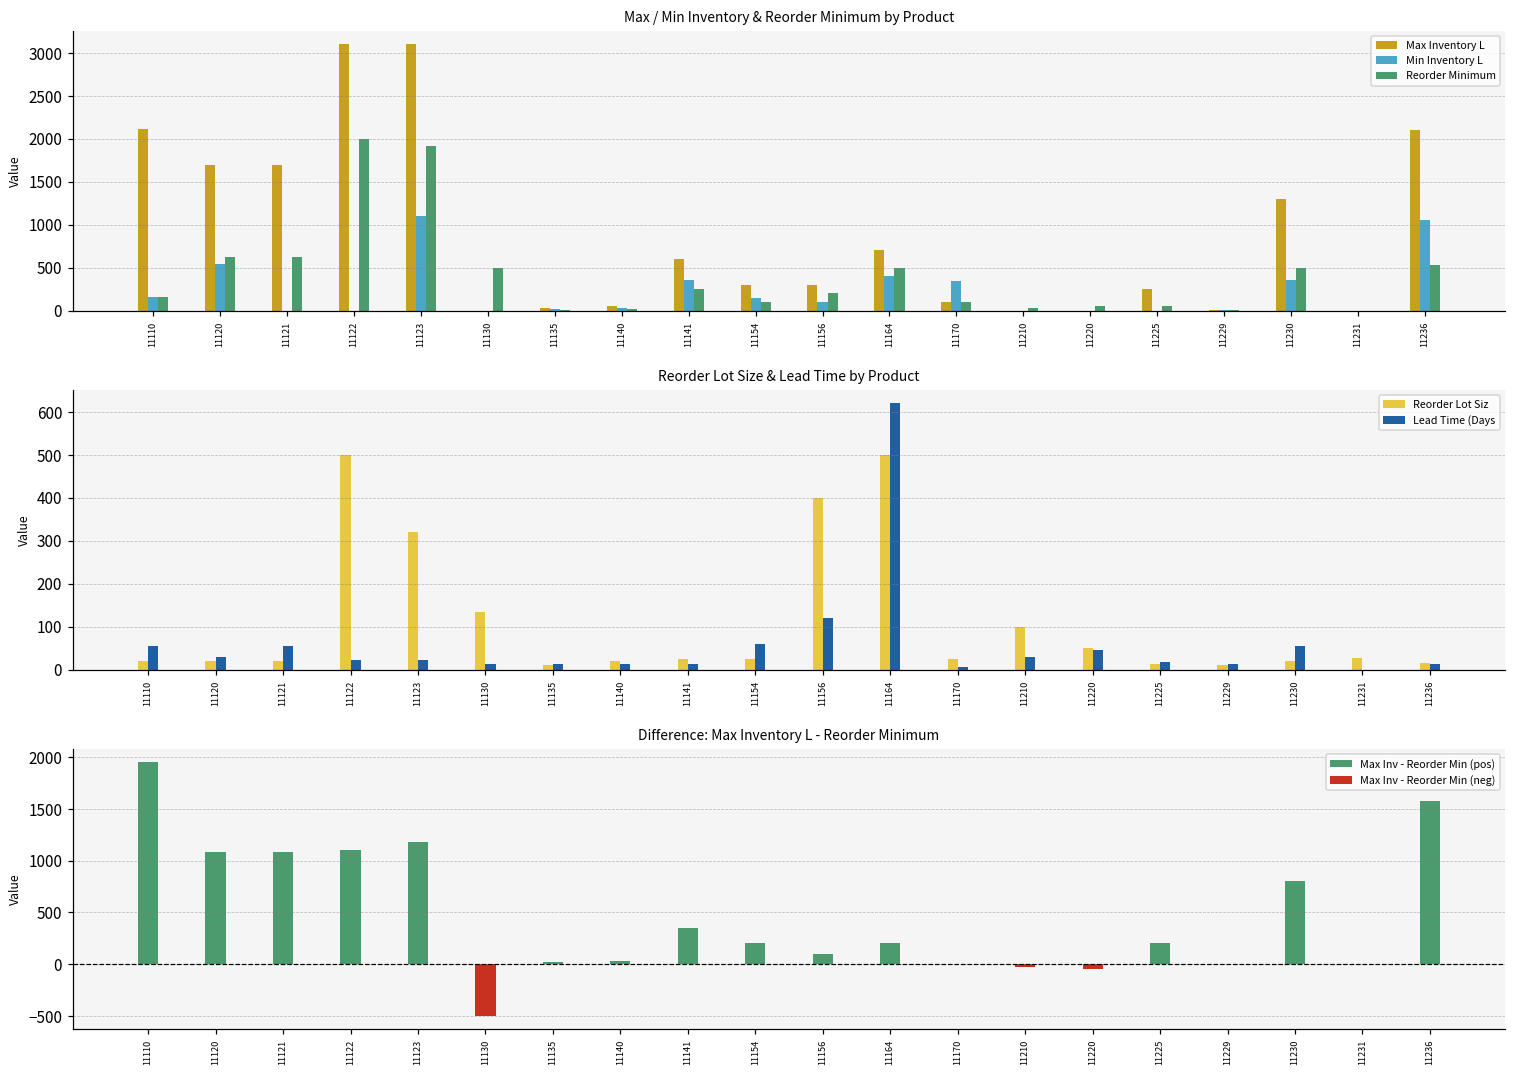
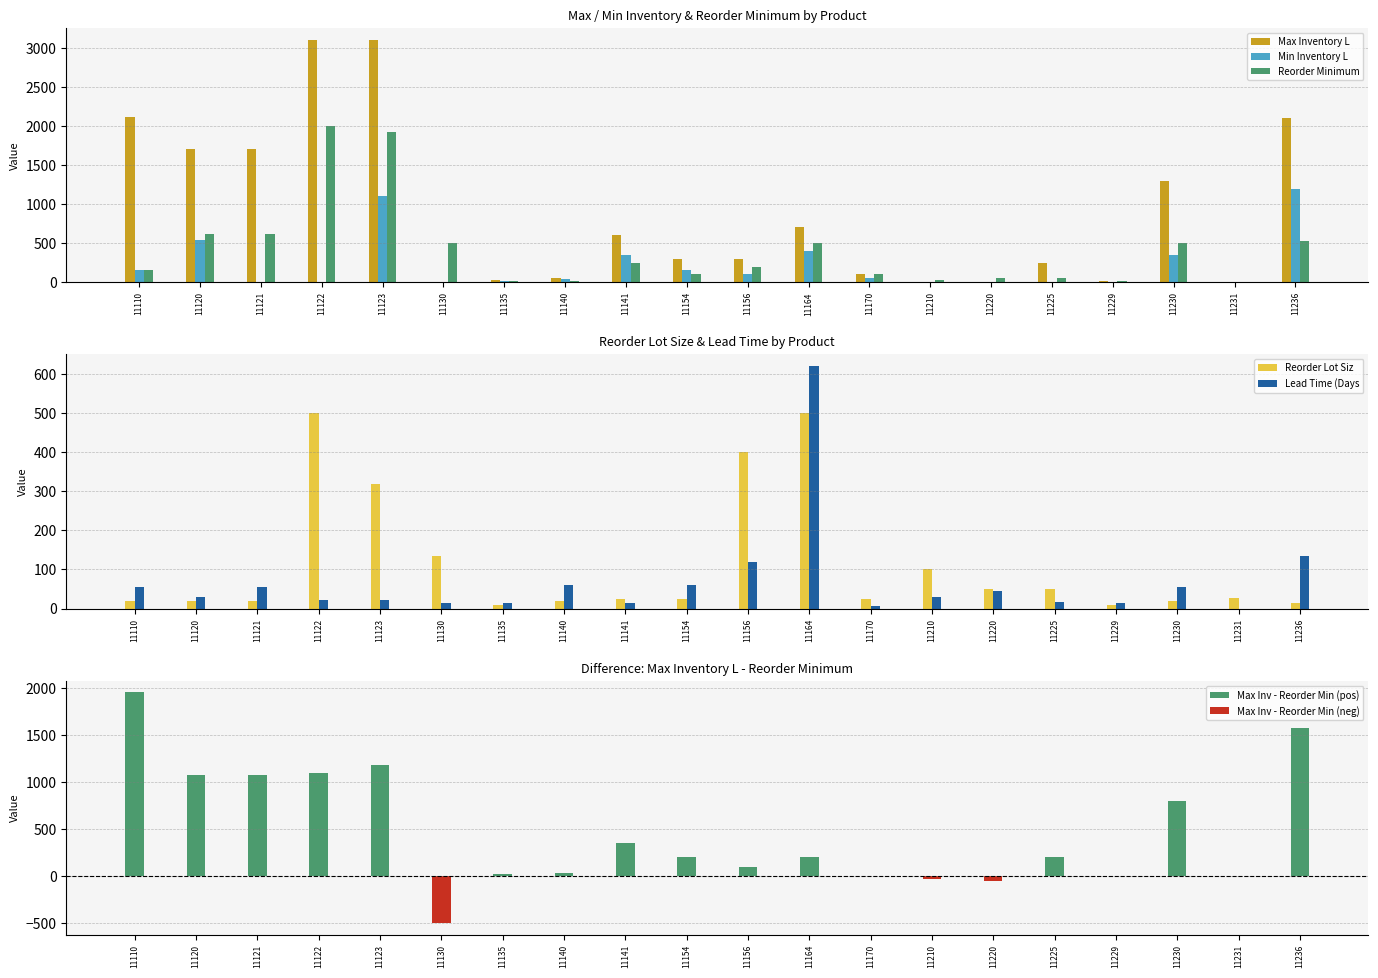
  {
    "Max / Min Inventory & Reorder Minimum by Product": {
      "Max Inventory L": {
        "11110": 2100,
        "11120": 1700,
        "11121": 1700,
        "11122": 3100,
        "11123": 3100,
        "11130": 0,
        "11140": 100,
        "11141": 600,
        "11154": 300,
        "11156": 300,
        "11164": 700,
        "11170": 100,
        "11210": 0,
        "11220": 0,
        "11225": 300,
        "11230": 1300,
        "11231": 0,
        "11236": 2100
      },
      "Min Inventory L": {
        "11110": 200,
        "11120": 500,
        "11121": 0,
        "11122": 0,
        "11123": 1100,
        "11130": 0,
        "11140": 0,
        "11141": 400,
        "11154": 200,
        "11156": 100,
        "11164": 400,
-       "11170": 300,
+       "11170": 100,
        "11210": 0,
        "11220": 0,
        "11225": 0,
        "11230": 400,
        "11231": 0,
-       "11236": 1100
+       "11236": 1200
      },
      "Reorder Minimum": {
        "11110": 200,
        "11120": 600,
        "11121": 600,
        "11122": 2000,
        "11123": 1900,
        "11130": 500,
        "11141": 300,
        "11154": 100,
        "11156": 200,
        "11164": 500,
        "11170": 100,
        "11220": 100,
        "11225": 100,
        "11230": 500,
        "11231": 0,
        "11236": 500
      }
    },
    "Reorder Lot Size & Lead Time by Product": {
      "Reorder Lot Siz": {
        "11110": 20,
        "11120": 20,
        "11121": 20,
        "11122": 500,
        "11123": 320,
        "11130": 130,
        "11135": 10,
        "11140": 20,
        "11141": 30,
        "11154": 30,
        "11156": 400,
        "11164": 500,
        "11170": 30,
        "11210": 100,
        "11220": 50,
-       "11225": 10,
+       "11225": 50,
        "11229": 10,
        "11230": 20,
        "11231": 30,
        "11236": 20
      },
      "Lead Time (Days": {
        "11110": 60,
        "11120": 30,
        "11121": 60,
        "11122": 20,
        "11123": 20,
        "11130": 10,
        "11135": 10,
-       "11140": 10,
+       "11140": 60,
        "11141": 10,
        "11154": 60,
        "11156": 120,
        "11164": 620,
        "11170": 10,
        "11210": 30,
        "11220": 50,
        "11225": 20,
        "11229": 10,
        "11230": 60,
        "11231": 0,
-       "11236": 10
+       "11236": 140
      }
    },
    "Difference: Max Inventory L - Reorder Minimum": {
      "Max Inv - Reorder Min (pos)": {
        "11110": 2000,
        "11120": 1100,
        "11121": 1100,
        "11122": 1100,
        "11123": 1200,
        "11130": 0,
        "11140": 0,
        "11141": 400,
        "11154": 200,
        "11156": 100,
        "11164": 200,
        "11170": 0,
        "11210": 0,
        "11220": 0,
        "11225": 200,
        "11229": 0,
        "11230": 800,
        "11231": 0,
        "11236": 1600
      },
      "Max Inv - Reorder Min (neg)": {
        "11110": 0,
        "11120": 0,
        "11121": 0,
        "11122": 0,
        "11123": 0,
        "11130": -500,
        "11135": 0,
        "11140": 0,
        "11141": 0,
        "11154": 0,
        "11156": 0,
        "11164": 0,
        "11170": 0,
        "11220": -100,
        "11225": 0,
        "11229": 0,
        "11230": 0,
        "11231": 0,
        "11236": 0
      }
    }
  }
